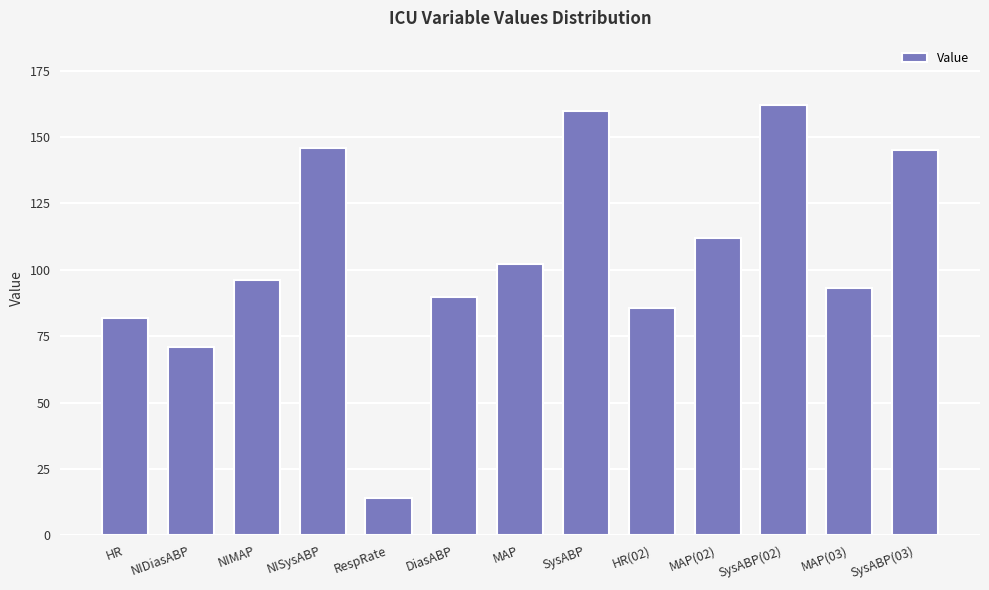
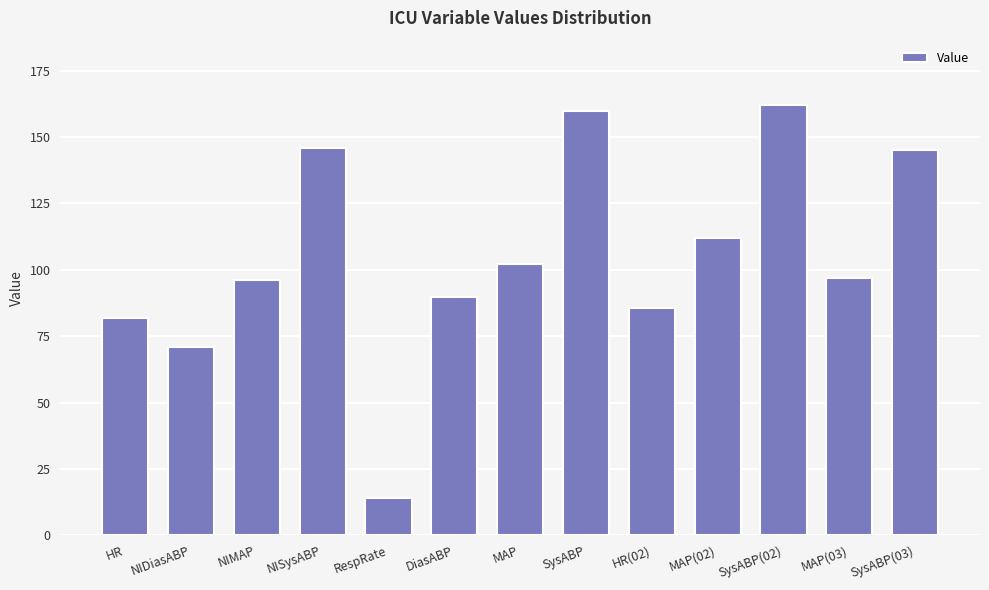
  {
    "HR": 82,
    "NIDiasABP": 71,
    "NIMAP": 96,
    "NISysABP": 146,
    "RespRate": 14,
    "DiasABP": 90,
    "MAP": 102,
    "SysABP": 160,
    "HR(02)": 86,
    "MAP(02)": 112,
    "SysABP(02)": 162,
-   "MAP(03)": 93,
+   "MAP(03)": 97,
    "SysABP(03)": 145
  }
